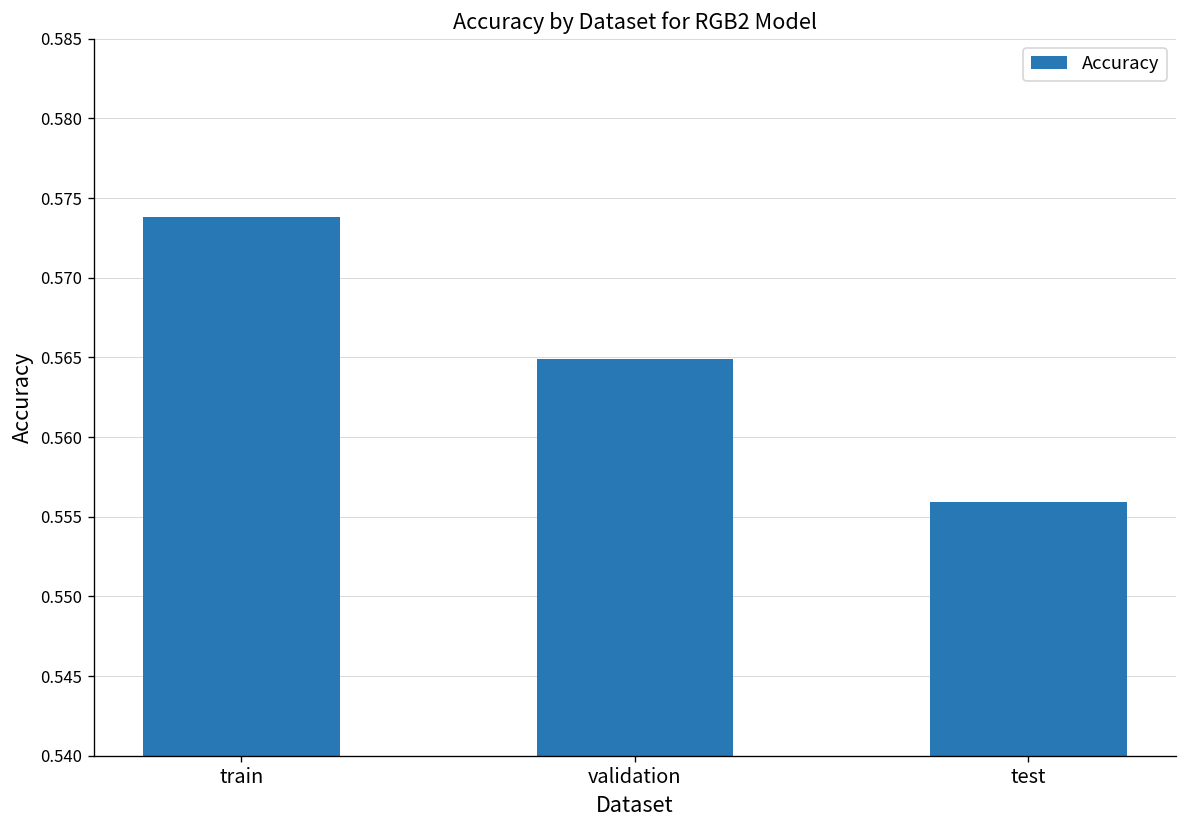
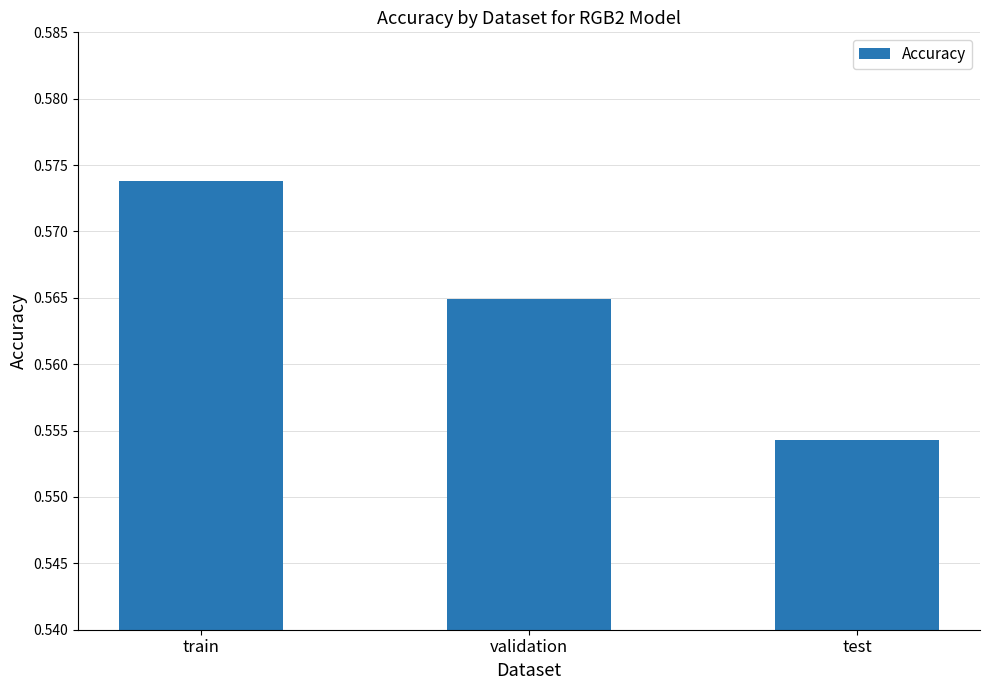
  {
    "train": 0.5738,
    "validation": 0.5649,
-   "test": 0.5559
+   "test": 0.5543
  }
